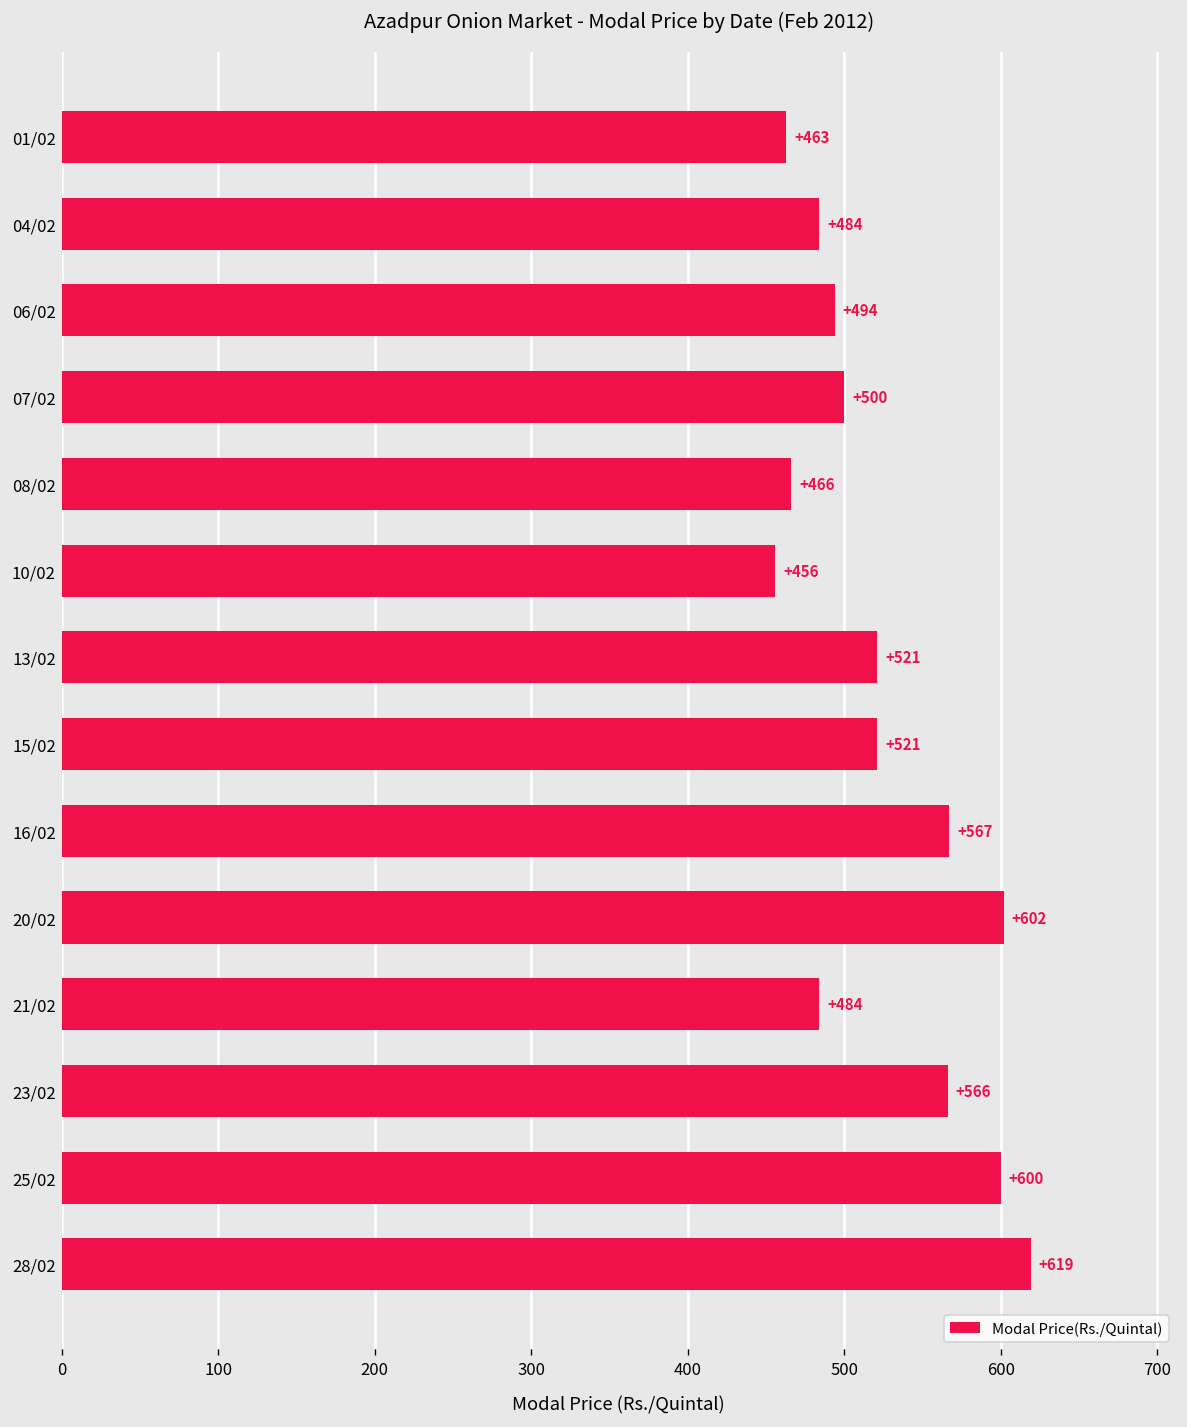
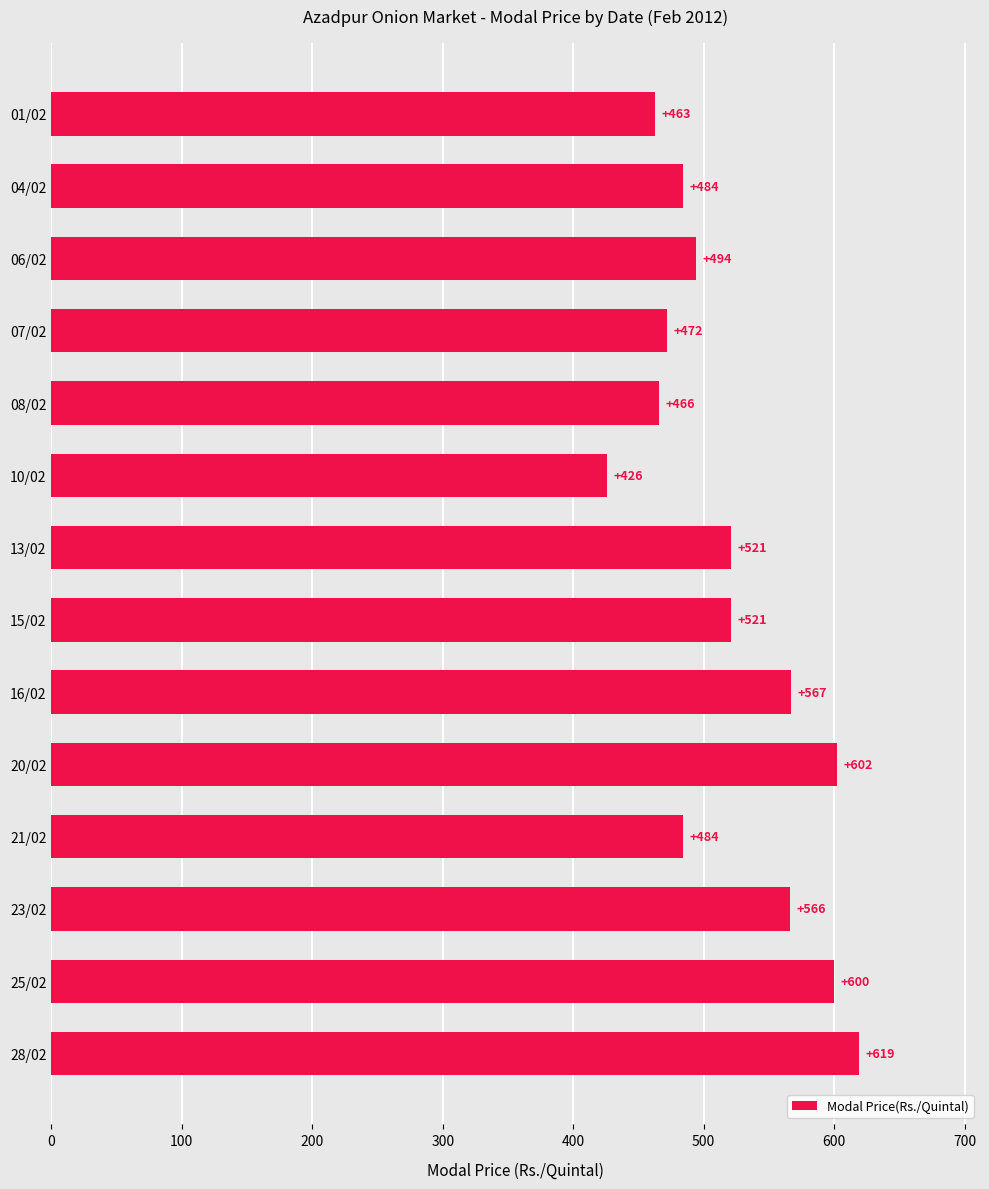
  {
    "01/02": "+463",
    "04/02": "+484",
    "06/02": "+494",
-   "07/02": "+500",
+   "07/02": "+472",
    "08/02": "+466",
-   "10/02": "+456",
+   "10/02": "+426",
    "13/02": "+521",
    "15/02": "+521",
    "16/02": "+567",
    "20/02": "+602",
    "21/02": "+484",
    "23/02": "+566",
    "25/02": "+600",
    "28/02": "+619"
  }
